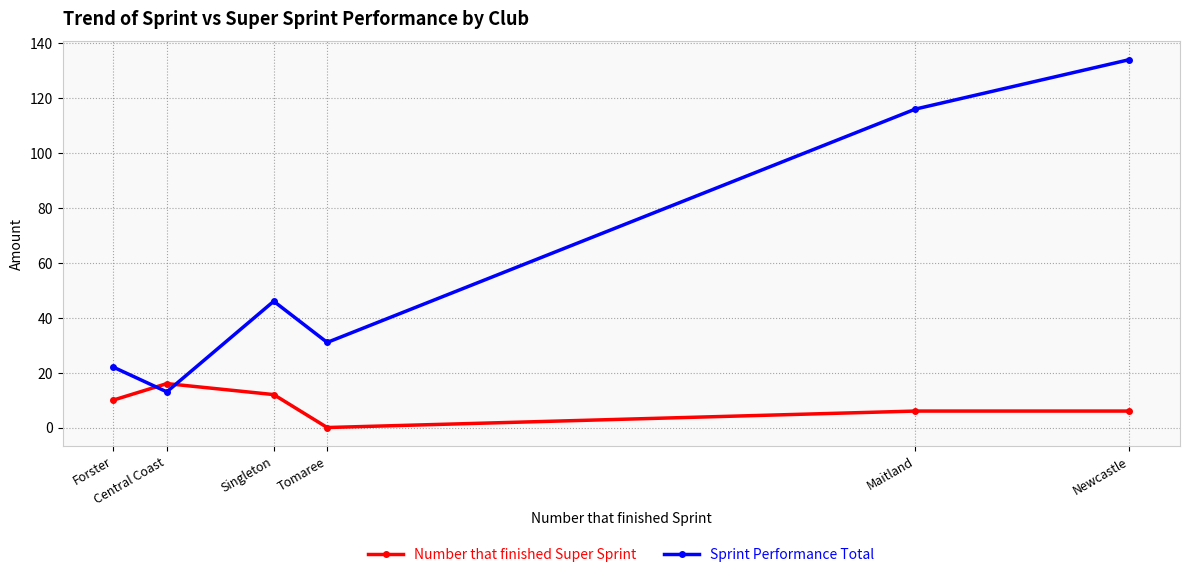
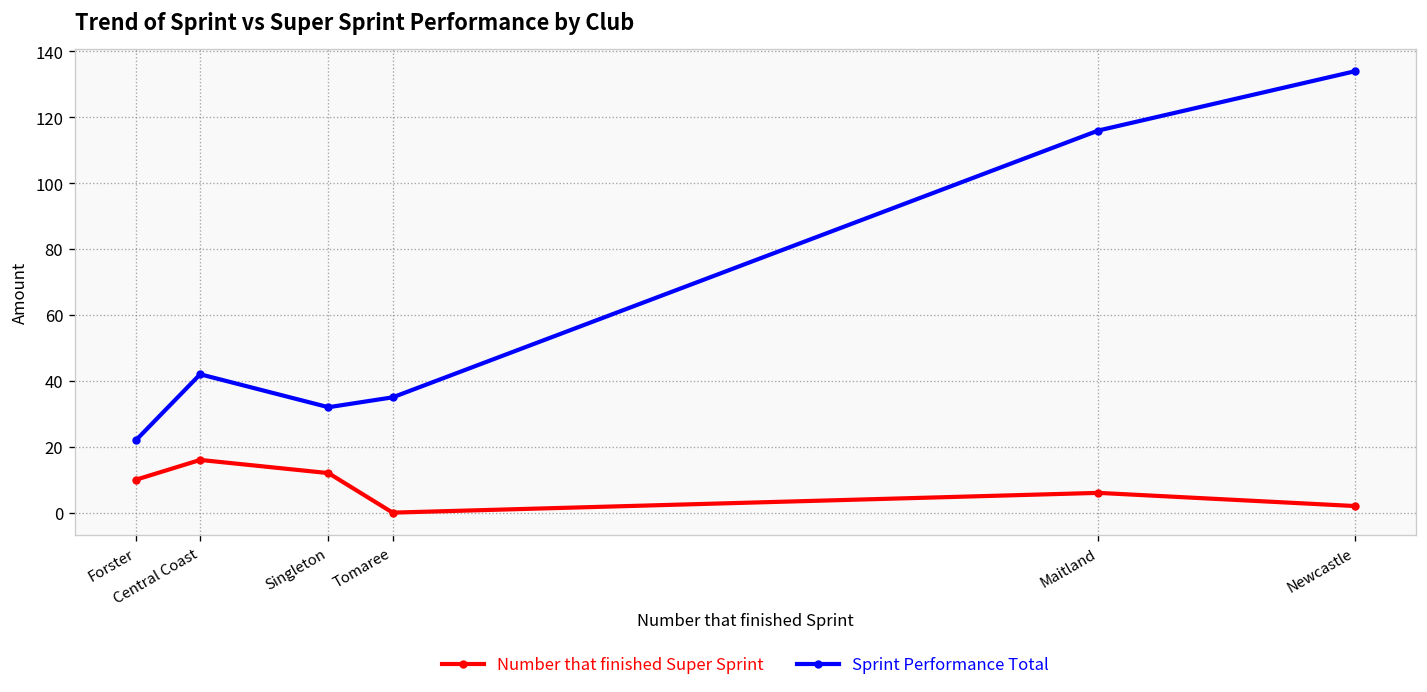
  {
    "Number that finished Super Sprint": {
      "Forster": 10,
      "Central Coast": 16,
      "Singleton": 12,
      "Tomaree": 0,
      "Maitland": 6,
-     "Newcastle": 6
+     "Newcastle": 2
    },
    "Sprint Performance Total": {
      "Forster": 22,
-     "Central Coast": 13,
-     "Singleton": 46,
-     "Tomaree": 31,
+     "Central Coast": 42,
+     "Singleton": 32,
+     "Tomaree": 35,
      "Maitland": 116,
      "Newcastle": 134
    }
  }
